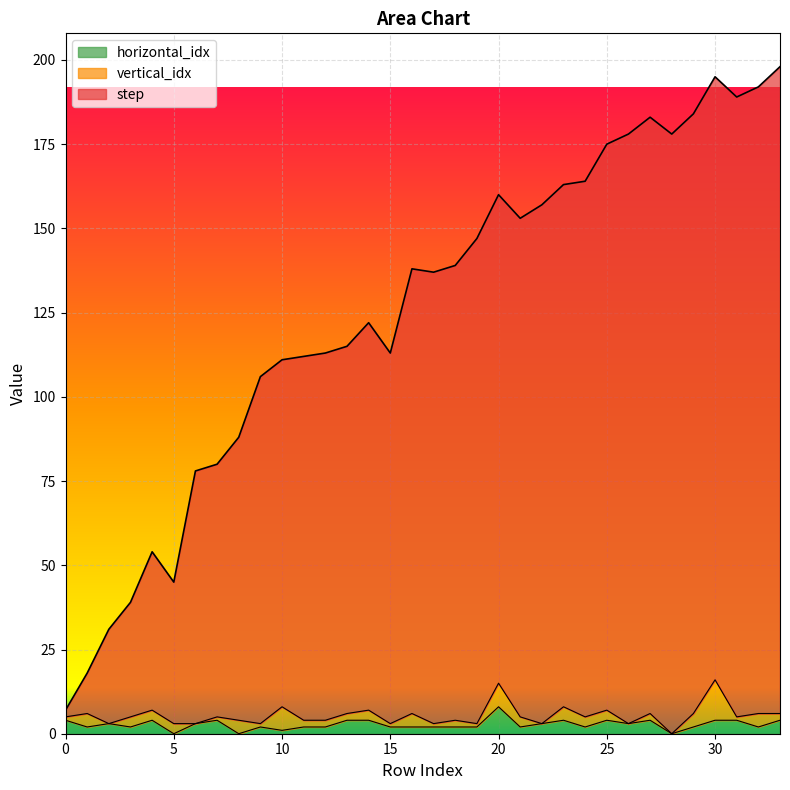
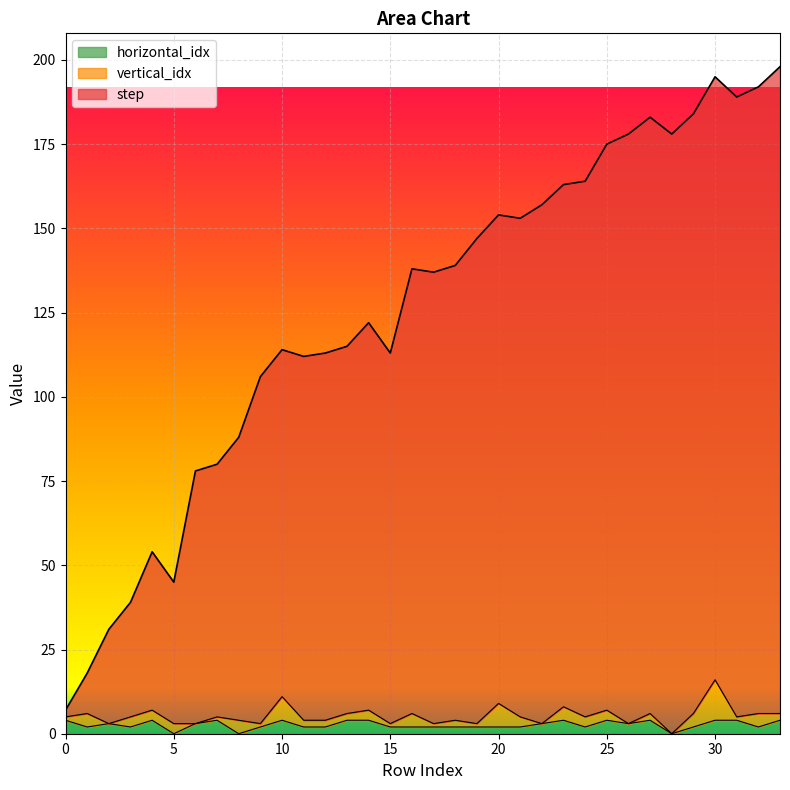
  {
    "horizontal_idx": {
      "0": 4,
      "5": 0,
-     "10": 1,
+     "10": 4,
      "15": 2,
-     "20": 8,
+     "20": 2,
      "25": 4,
      "30": 4
    },
    "vertical_idx": {
      "0": 5,
      "5": 3,
      "15": 3,
      "25": 7,
      "30": 16
    },
    "step": {
      "0": 2,
      "5": 42,
      "10": 103,
      "15": 110,
      "20": 145,
      "25": 168,
      "30": 179
    }
  }
